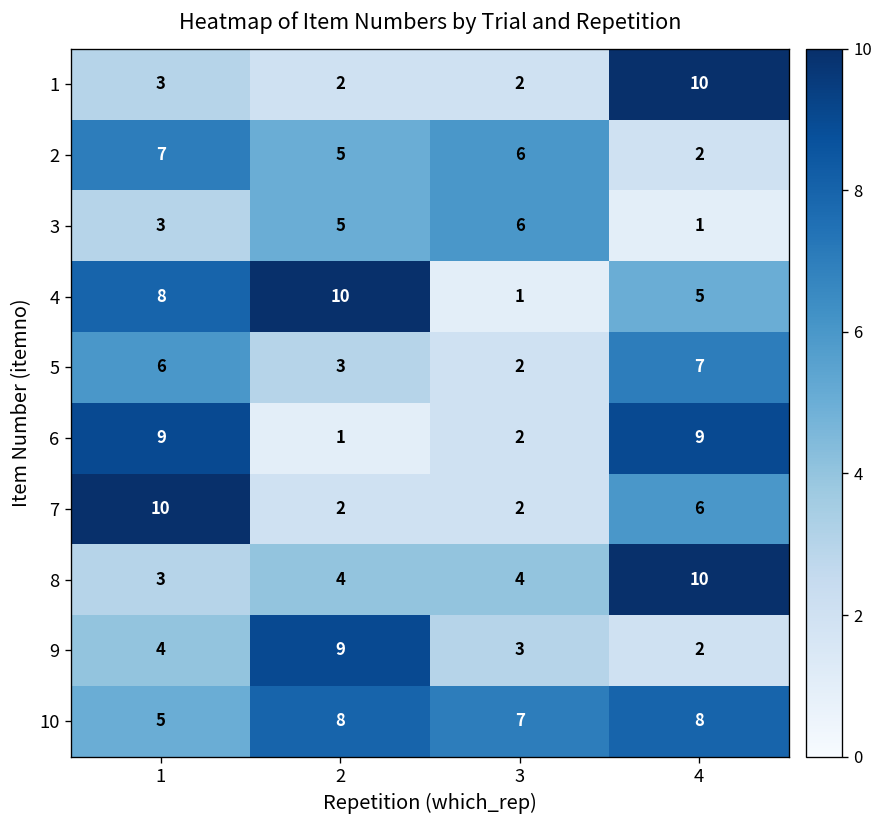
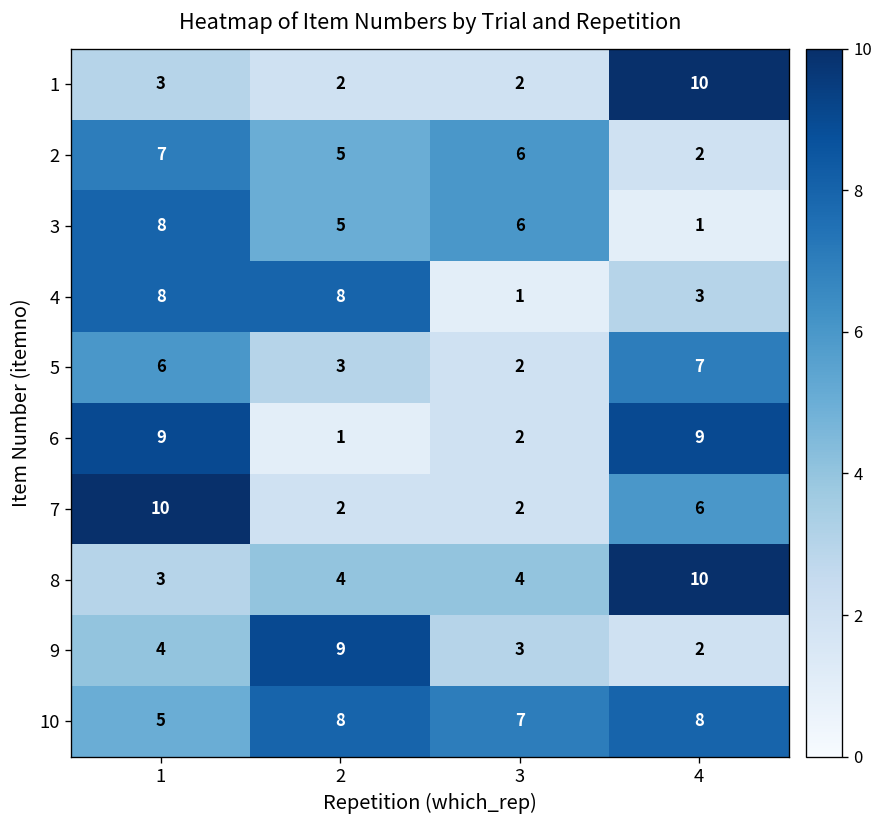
  {
    "1": {
      "1": 3,
      "2": 2,
      "3": 2,
      "4": 10
    },
    "2": {
      "1": 7,
      "2": 5,
      "3": 6,
      "4": 2
    },
    "3": {
-     "1": 3,
+     "1": 8,
      "2": 5,
      "3": 6,
      "4": 1
    },
    "4": {
      "1": 8,
-     "2": 10,
+     "2": 8,
      "3": 1,
-     "4": 5
+     "4": 3
    },
    "5": {
      "1": 6,
      "2": 3,
      "3": 2,
      "4": 7
    },
    "6": {
      "1": 9,
      "2": 1,
      "3": 2,
      "4": 9
    },
    "7": {
      "1": 10,
      "2": 2,
      "3": 2,
      "4": 6
    },
    "8": {
      "1": 3,
      "2": 4,
      "3": 4,
      "4": 10
    },
    "9": {
      "1": 4,
      "2": 9,
      "3": 3,
      "4": 2
    },
    "10": {
      "1": 5,
      "2": 8,
      "3": 7,
      "4": 8
    }
  }
